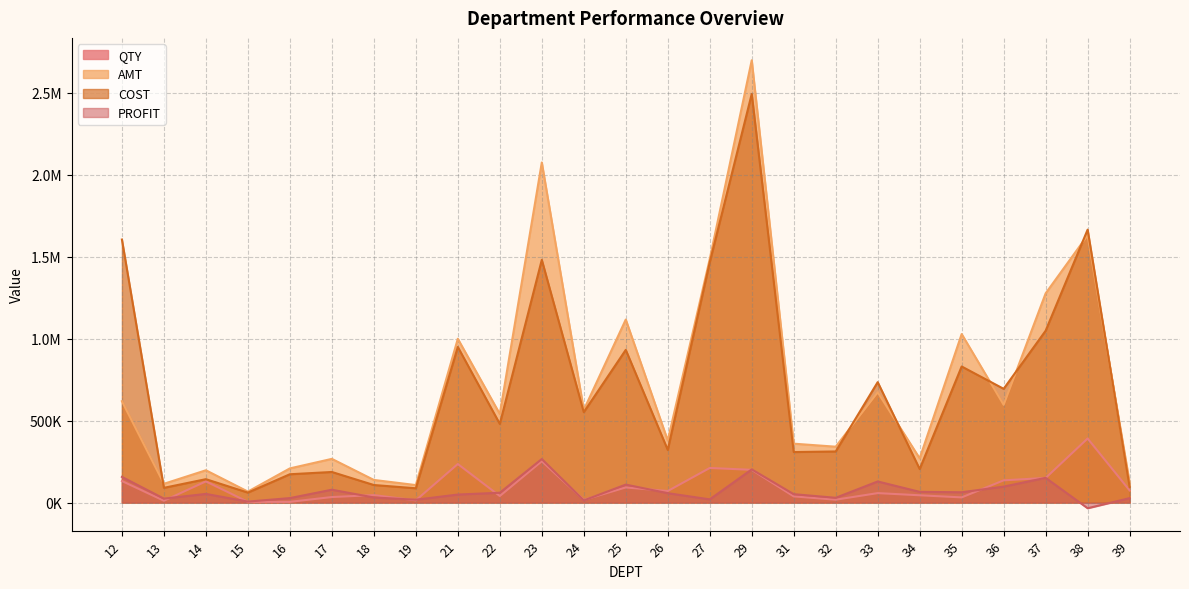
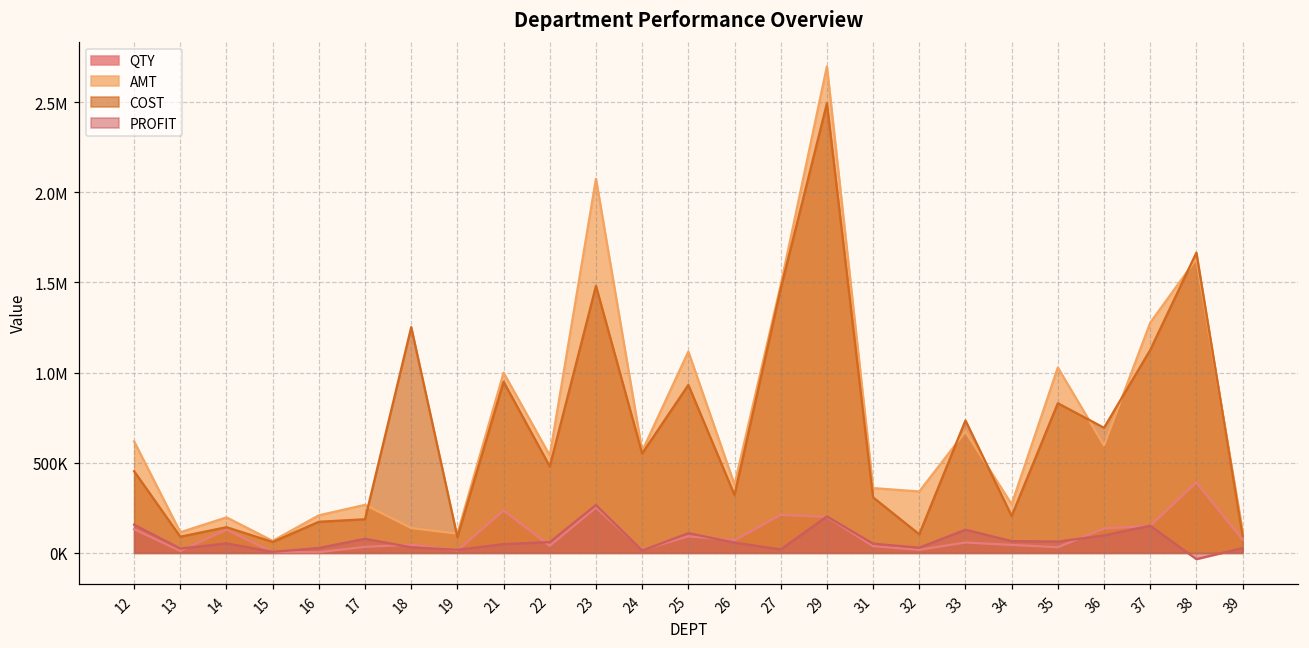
  {
    "COST": {
-     "12": 1600000,
+     "12": 450000,
      "13": 90000,
      "16": 170000,
      "17": 190000,
-     "18": 110000,
+     "18": 1250000,
      "19": 90000,
      "21": 950000,
      "22": 480000,
      "23": 1480000,
      "25": 930000,
      "26": 320000,
      "27": 1470000,
      "29": 2490000,
      "31": 310000,
-     "32": 310000,
+     "32": 100000,
      "33": 730000,
      "34": 200000,
      "35": 830000,
      "36": 690000,
-     "37": 1050000,
+     "37": 1130000,
      "38": 1670000,
      "39": 100000
    }
  }
